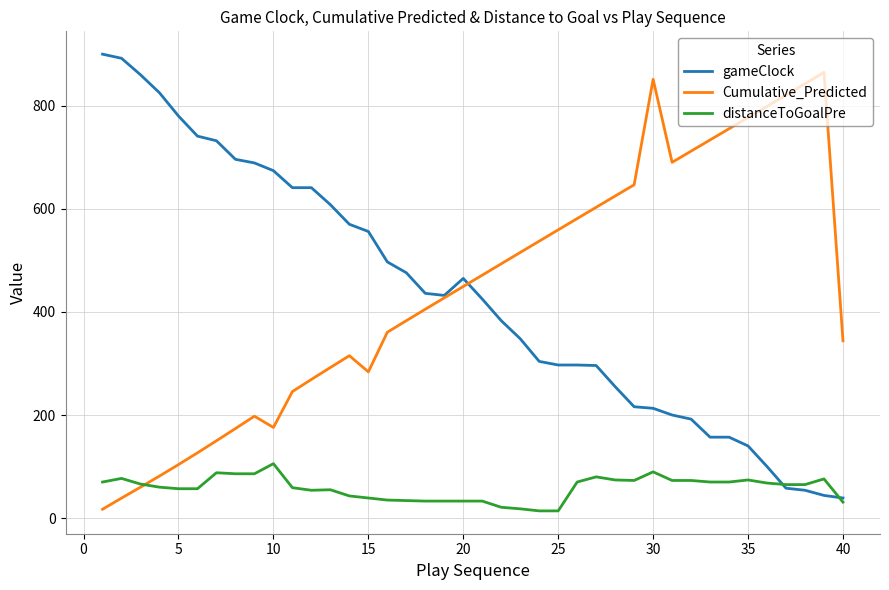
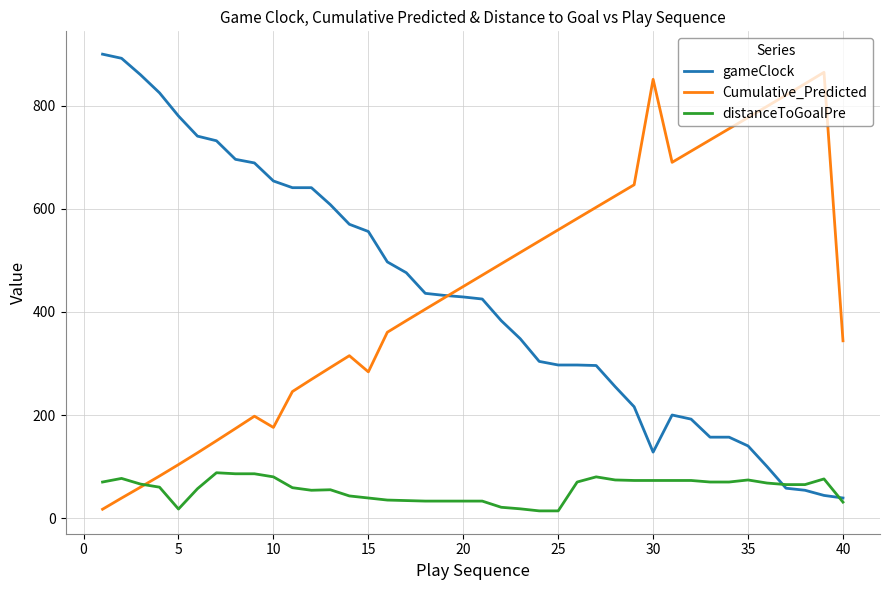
  {
    "gameClock": {
      "5": 780,
-     "10": 670,
+     "10": 650,
      "15": 560,
-     "20": 470,
+     "20": 430,
      "25": 300,
-     "30": 210,
+     "30": 130,
      "35": 140,
      "40": 40
    },
    "Cumulative_Predicted": {
      "5": 100,
      "10": 180,
      "15": 280,
      "20": 450,
      "25": 560,
      "30": 850,
      "40": 340
    },
    "distanceToGoalPre": {
-     "5": 60,
-     "10": 110,
+     "5": 20,
+     "10": 80,
      "15": 40,
      "20": 30,
      "25": 10,
-     "30": 90,
+     "30": 70,
      "35": 70,
      "40": 30
    }
  }
